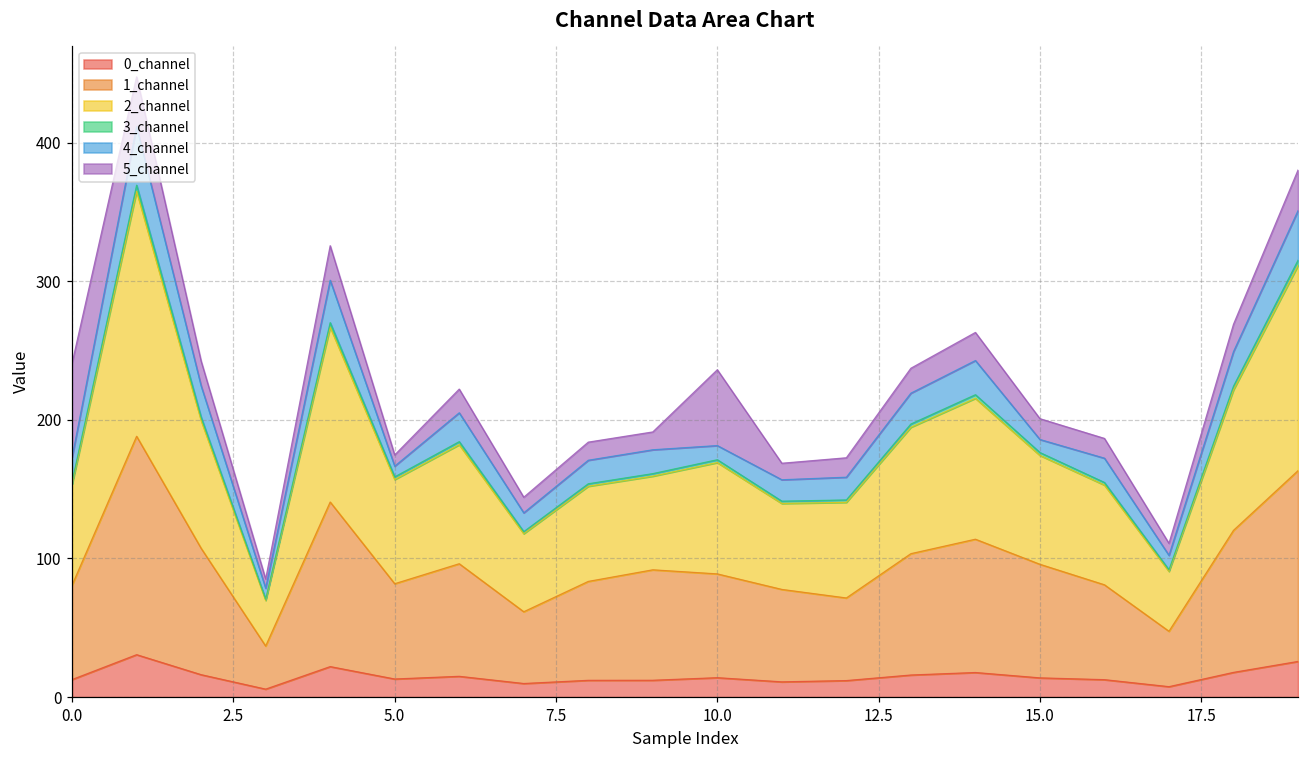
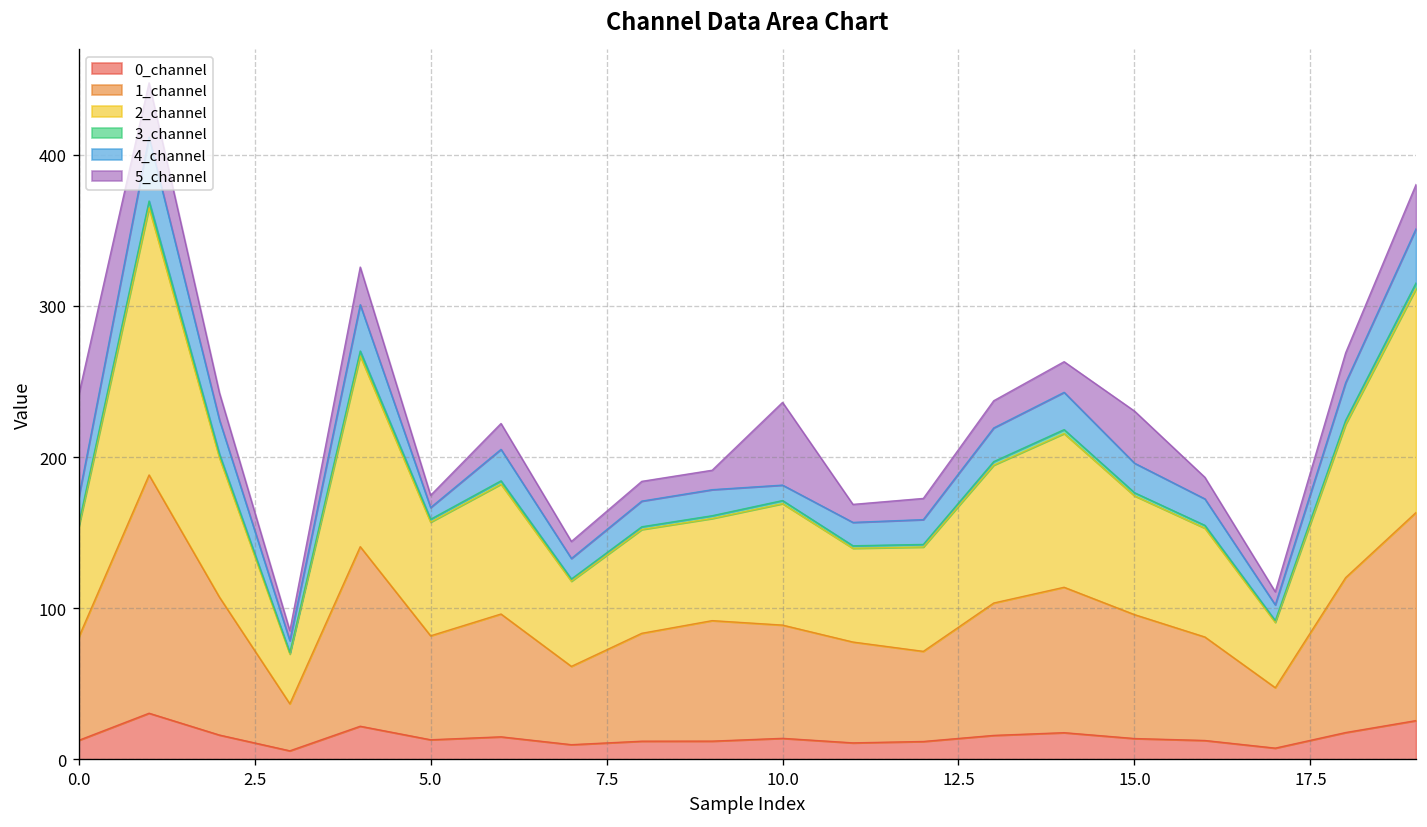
  {
    "2_channel": {
      "10.0": 80,
      "15.0": 79
    },
    "3_channel": {
      "10.0": 2,
      "15.0": 2
    },
    "4_channel": {
      "0.0": 18,
      "5.0": 8,
      "10.0": 10,
-     "15.0": 9
+     "15.0": 20
    },
    "5_channel": {
      "0.0": 68,
      "5.0": 8,
      "10.0": 55,
-     "15.0": 15
+     "15.0": 34
    }
  }
